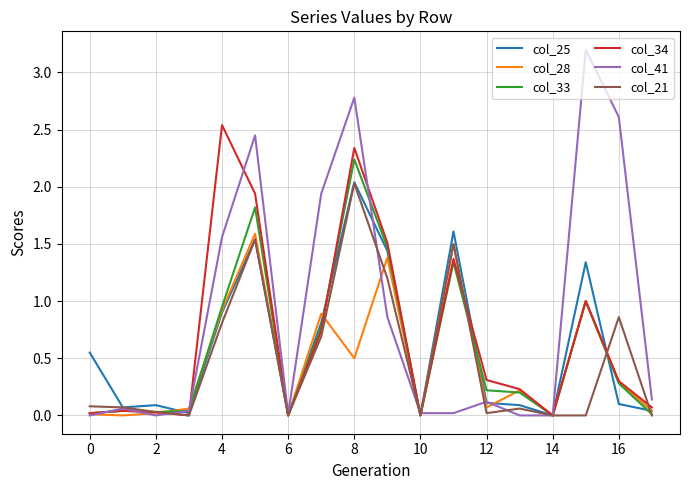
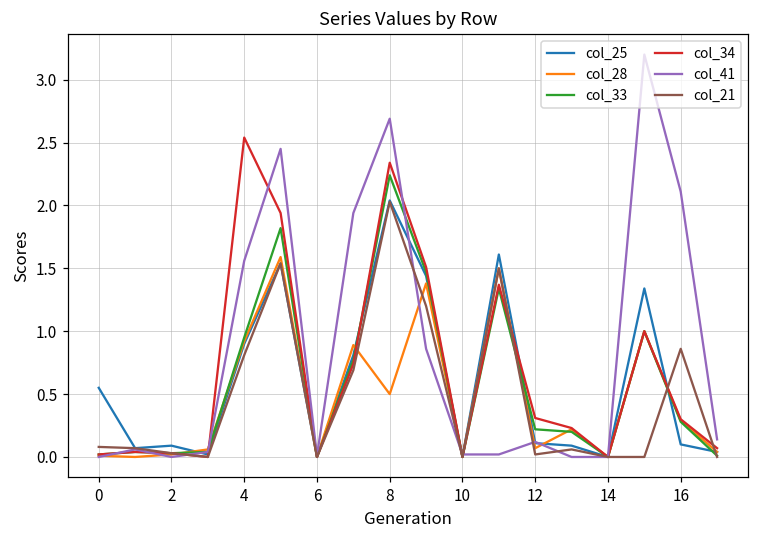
  {
    "col_25": {
      "0": 0.55,
      "2": 0.09,
      "16": 0.10
    },
    "col_28": {
      "8": 0.50,
      "12": 0.07
    },
    "col_33": {
      "4": 0.95,
      "8": 2.24,
      "12": 0.22
    },
    "col_34": {
      "4": 2.54,
      "8": 2.34,
      "12": 0.31
    },
    "col_41": {
      "4": 1.56,
-     "8": 2.78,
-     "16": 2.61
+     "8": 2.69,
+     "16": 2.11
    },
    "col_21": {
      "0": 0.08,
      "4": 0.81,
      "12": 0.02,
      "16": 0.86
    }
  }
